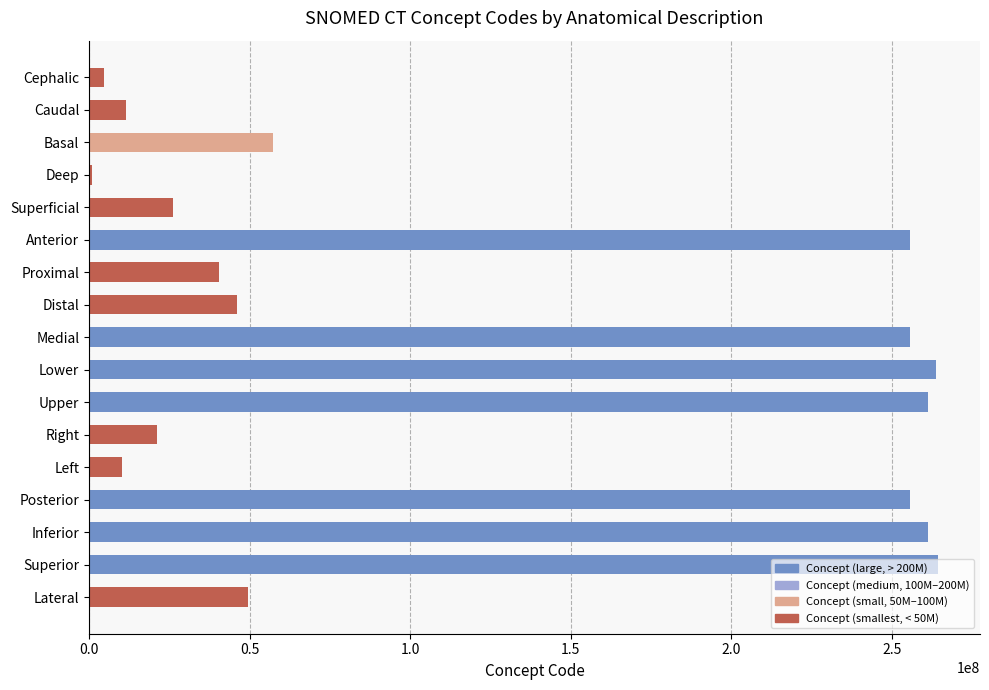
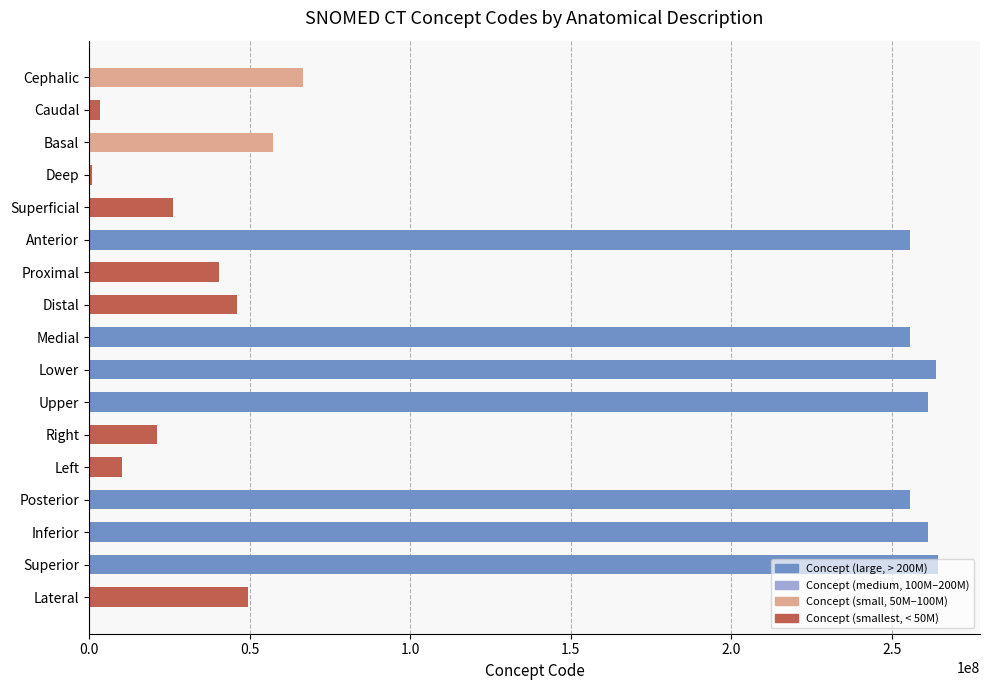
  {
-   "Cephalic": 5000000,
-   "Caudal": 11000000,
+   "Cephalic": 67000000,
+   "Caudal": 4000000,
    "Basal": 57000000,
    "Deep": 1000000,
    "Superficial": 26000000,
    "Anterior": 256000000,
    "Proximal": 40000000,
    "Distal": 46000000,
    "Medial": 256000000,
    "Lower": 264000000,
    "Upper": 261000000,
    "Right": 21000000,
    "Left": 10000000,
    "Posterior": 256000000,
    "Inferior": 261000000,
    "Lateral": 49000000
  }
